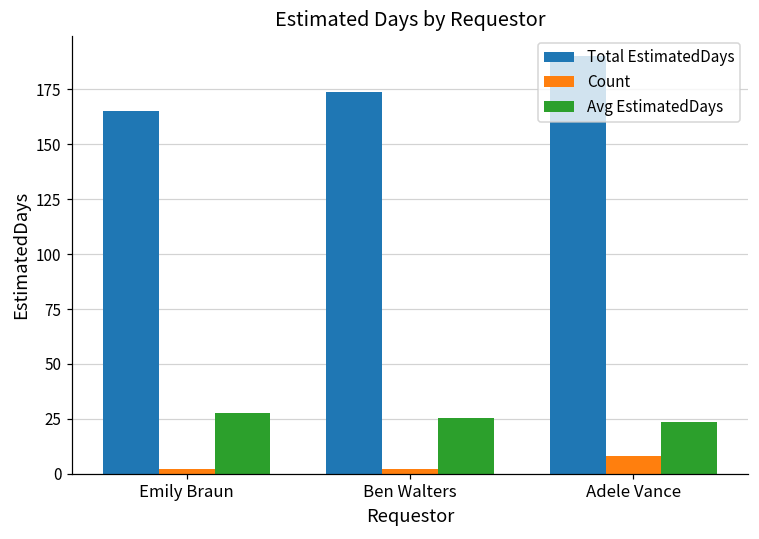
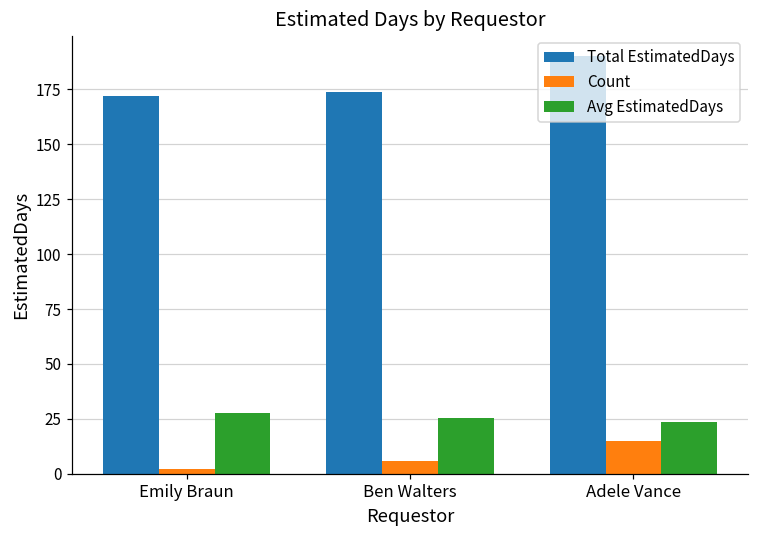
  {
    "Total EstimatedDays": {
-     "Emily Braun": 165,
+     "Emily Braun": 172,
      "Ben Walters": 174
    },
    "Count": {
      "Emily Braun": 2,
-     "Ben Walters": 2,
-     "Adele Vance": 8
+     "Ben Walters": 6,
+     "Adele Vance": 15
    },
    "Avg EstimatedDays": {
      "Emily Braun": 28,
      "Ben Walters": 25,
      "Adele Vance": 24
    }
  }
